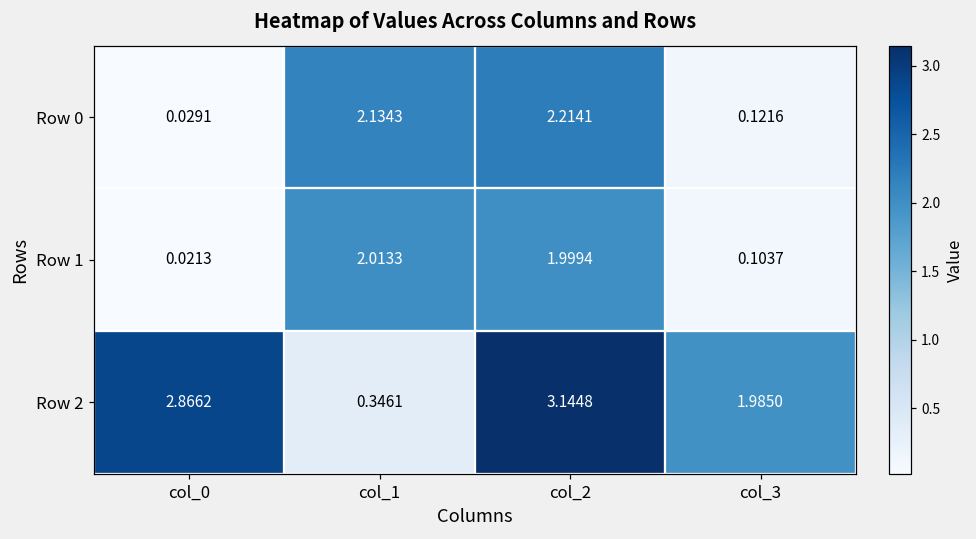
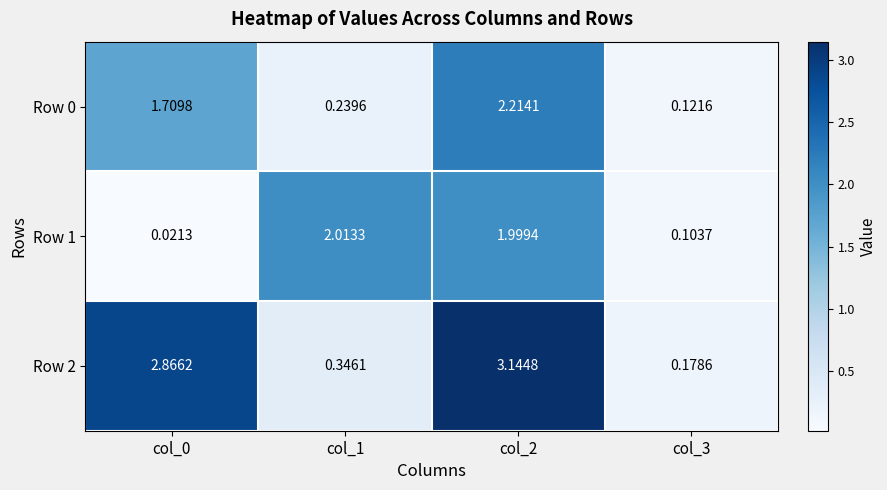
  {
    "Row 0": {
-     "col_0": 0.0291,
-     "col_1": 2.1343,
+     "col_0": 1.7098,
+     "col_1": 0.2396,
      "col_2": 2.2141,
      "col_3": 0.1216
    },
    "Row 1": {
      "col_0": 0.0213,
      "col_1": 2.0133,
      "col_2": 1.9994,
      "col_3": 0.1037
    },
    "Row 2": {
      "col_0": 2.8662,
      "col_1": 0.3461,
      "col_2": 3.1448,
-     "col_3": 1.9850
+     "col_3": 0.1786
    }
  }
